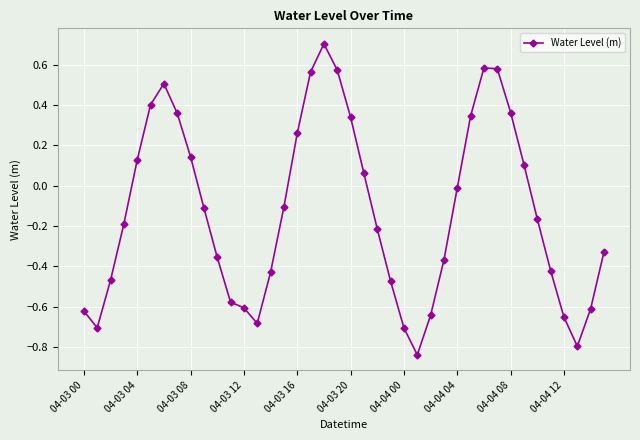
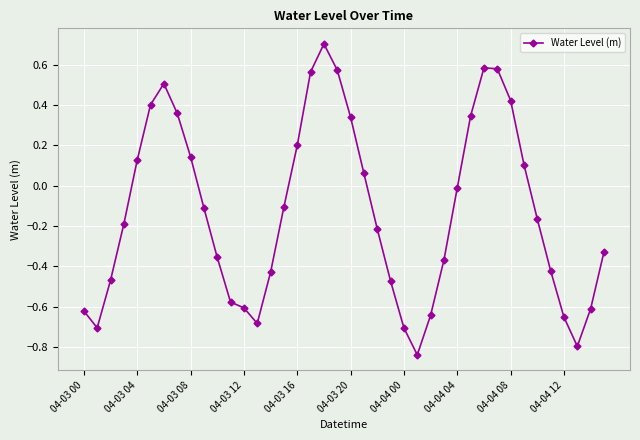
  {
    "04-03 00": -0.62,
    "04-03 04": 0.13,
    "04-03 08": 0.14,
    "04-03 12": -0.61,
-   "04-03 16": 0.26,
+   "04-03 16": 0.20,
    "04-03 20": 0.34,
    "04-04 00": -0.71,
    "04-04 04": -0.01,
-   "04-04 08": 0.36,
+   "04-04 08": 0.42,
    "04-04 12": -0.65
  }
